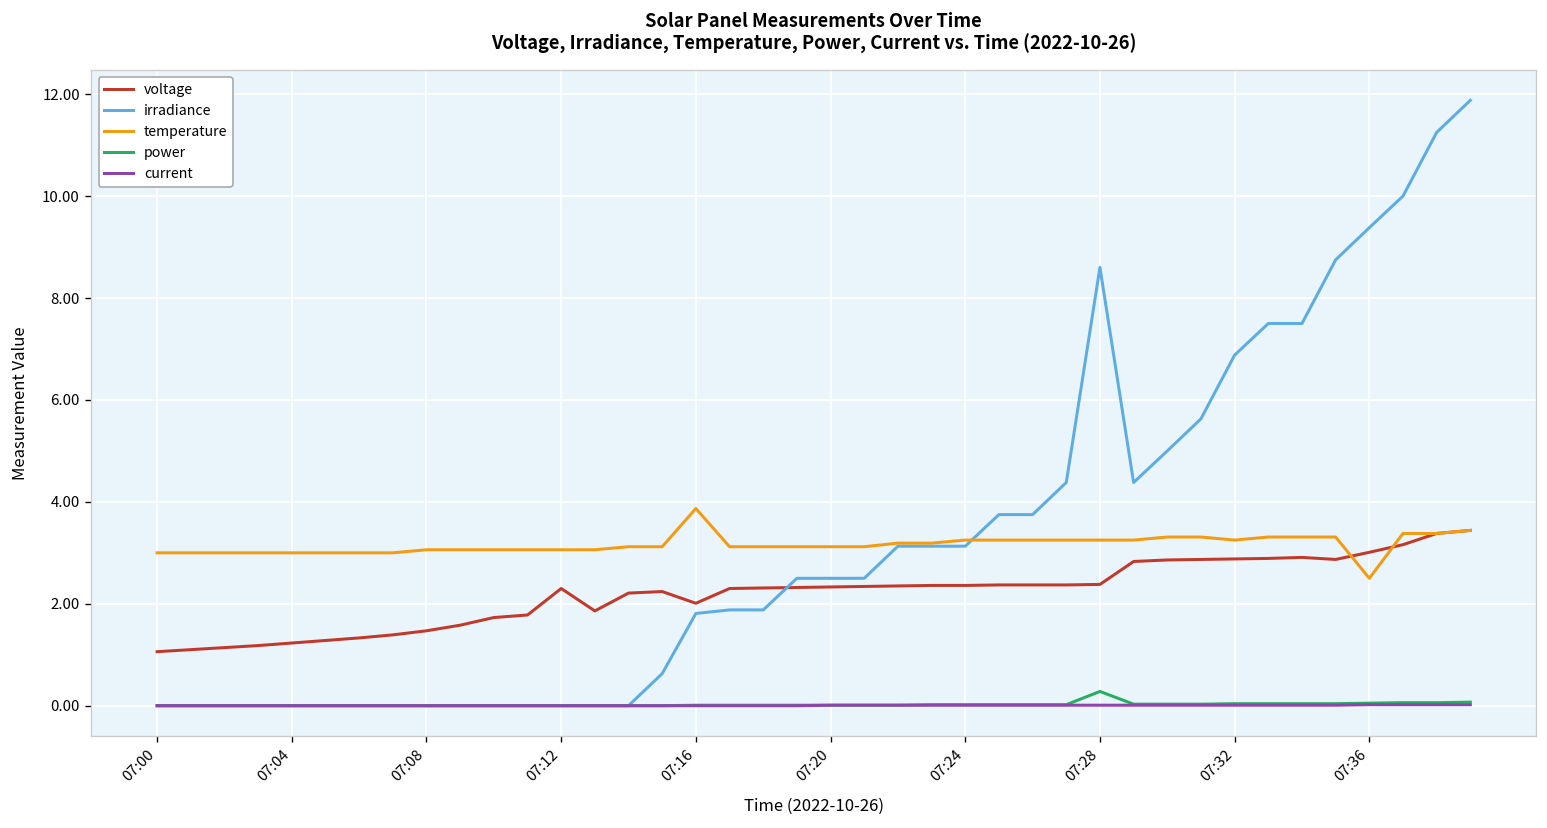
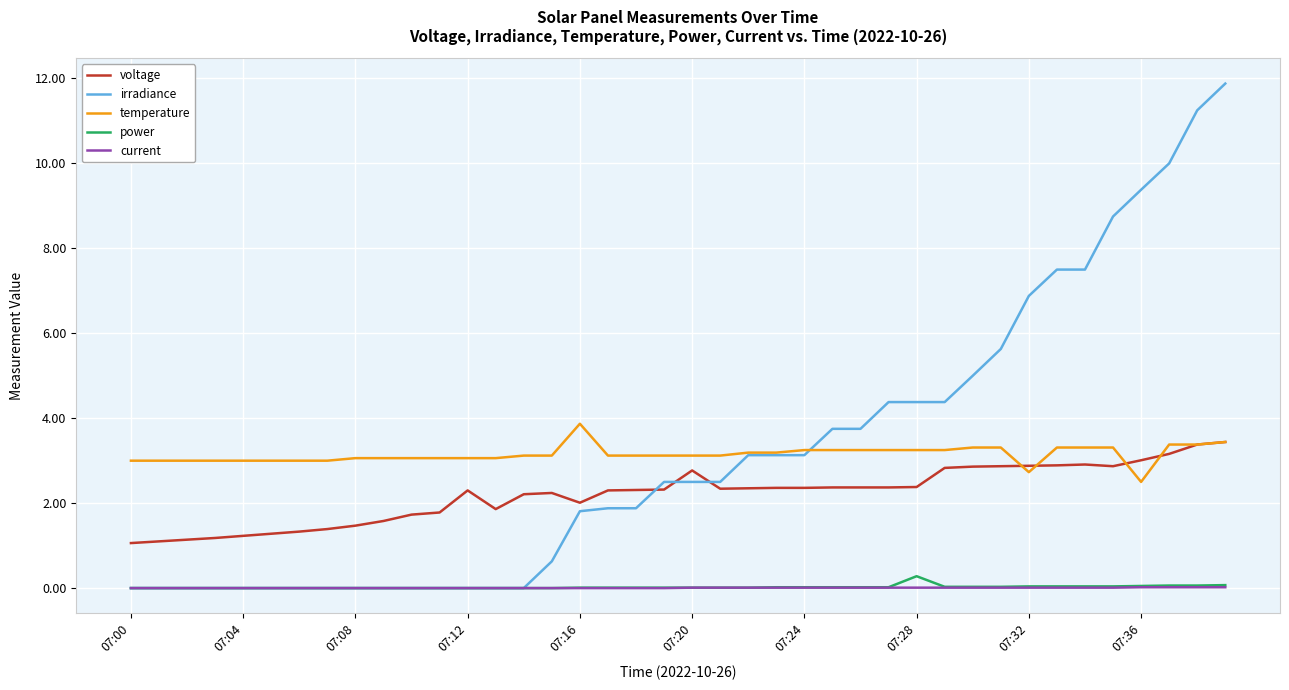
  {
    "voltage": {
      "07:00": 1.1,
      "07:04": 1.2,
      "07:08": 1.5,
      "07:12": 2.3,
      "07:16": 2.0,
-     "07:20": 2.3,
+     "07:20": 2.8,
      "07:24": 2.4,
      "07:28": 2.4,
      "07:32": 2.9,
      "07:36": 3.0
    },
    "irradiance": {
      "07:16": 1.8,
      "07:20": 2.5,
      "07:24": 3.1,
-     "07:28": 8.6,
+     "07:28": 4.4,
      "07:32": 6.9,
      "07:36": 9.4
    },
    "temperature": {
      "07:00": 3.0,
      "07:04": 3.0,
      "07:08": 3.1,
      "07:12": 3.1,
      "07:16": 3.9,
      "07:20": 3.1,
      "07:24": 3.3,
      "07:28": 3.3,
-     "07:32": 3.3,
+     "07:32": 2.7,
      "07:36": 2.5
    },
    "power": {
      "07:28": 0.3
    },
    "current": {
      "07:28": 0.0
    }
  }
